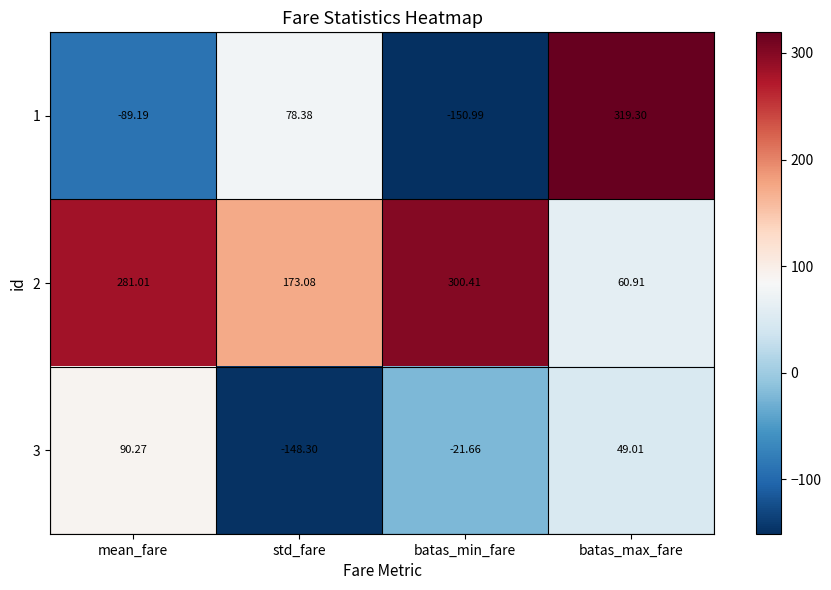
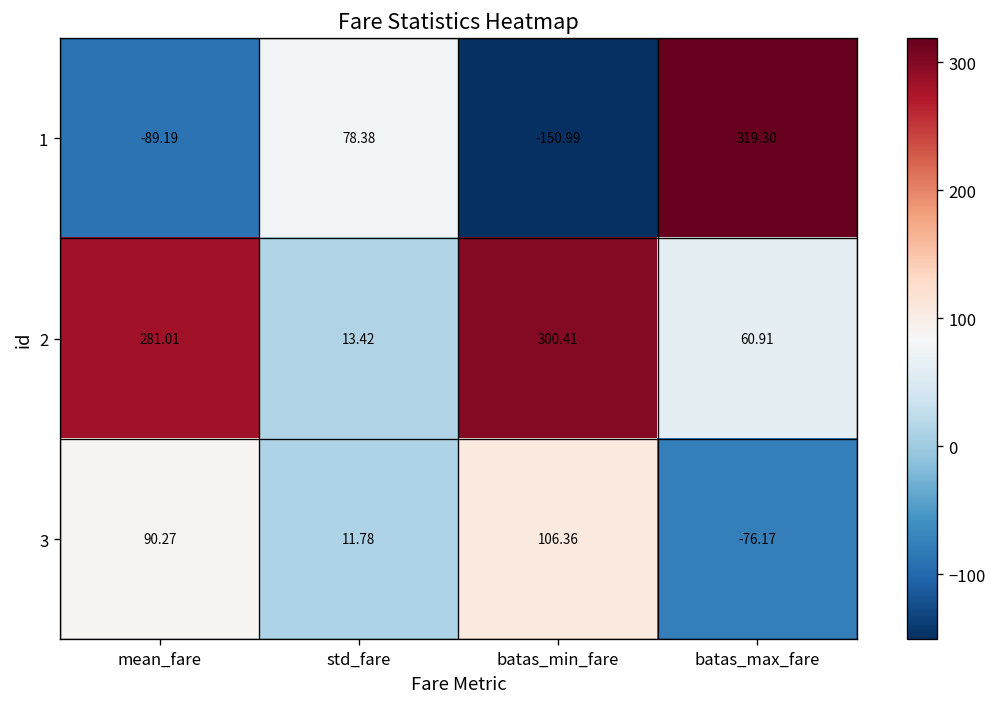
  {
    "1": {
      "mean_fare": -89.19,
      "std_fare": 78.38,
      "batas_min_fare": -150.99,
      "batas_max_fare": 319.30
    },
    "2": {
      "mean_fare": 281.01,
-     "std_fare": 173.08,
+     "std_fare": 13.42,
      "batas_min_fare": 300.41,
      "batas_max_fare": 60.91
    },
    "3": {
      "mean_fare": 90.27,
-     "std_fare": -148.30,
-     "batas_min_fare": -21.66,
-     "batas_max_fare": 49.01
+     "std_fare": 11.78,
+     "batas_min_fare": 106.36,
+     "batas_max_fare": -76.17
    }
  }
